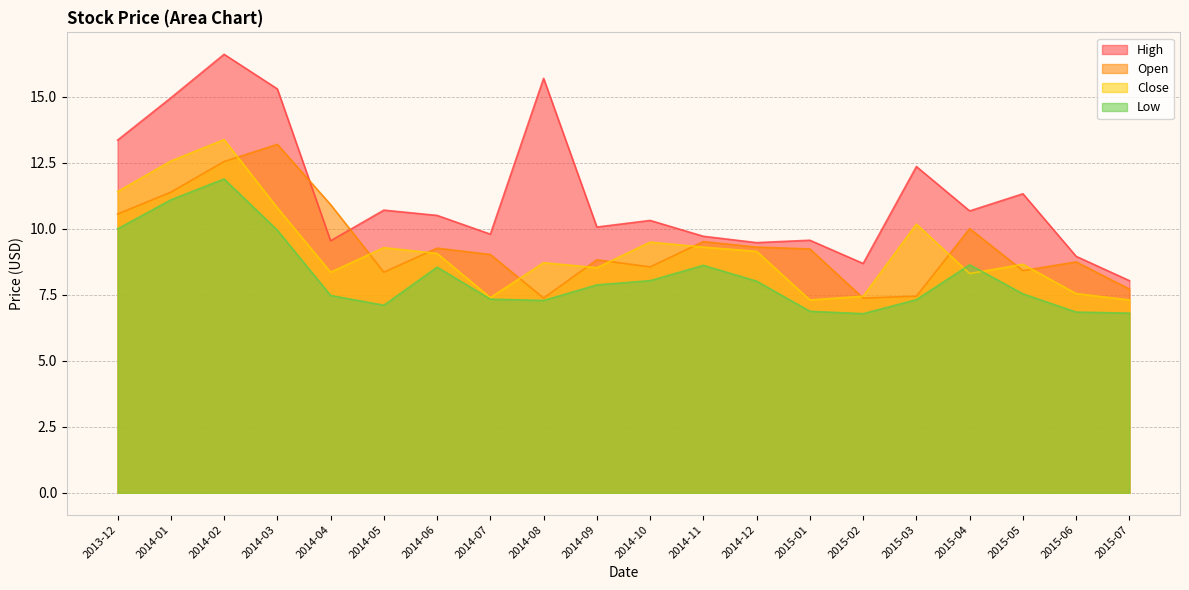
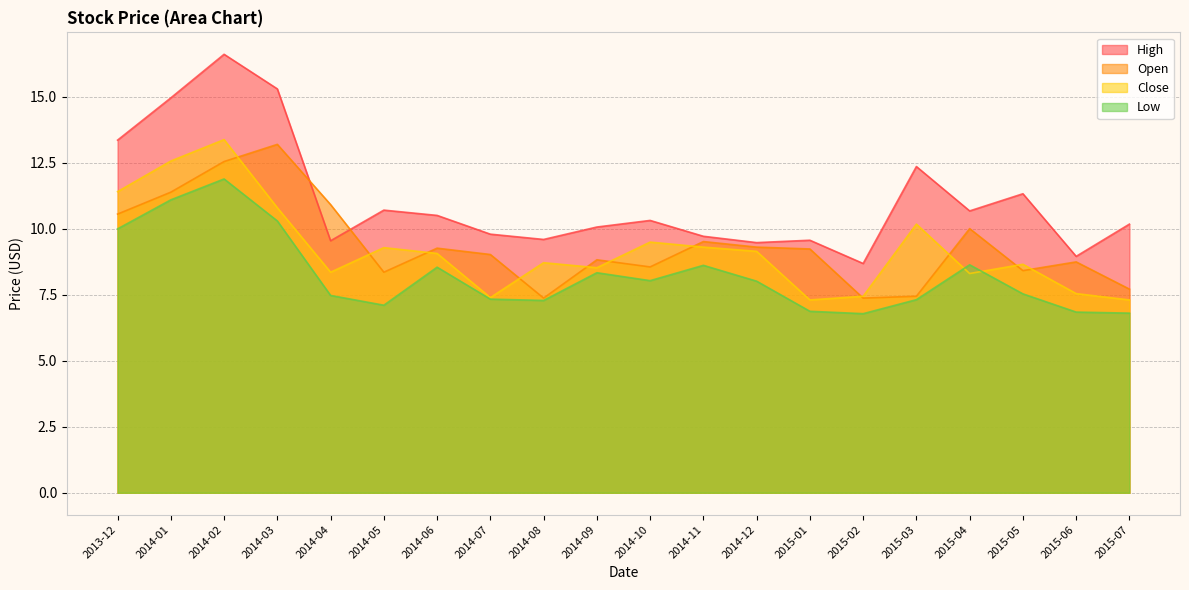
  {
    "High": {
      "2013-12": 13.4,
      "2014-01": 15.0,
      "2014-02": 16.6,
      "2014-03": 15.3,
      "2014-04": 9.5,
      "2014-05": 10.7,
      "2014-06": 10.5,
      "2014-07": 9.8,
-     "2014-08": 15.7,
+     "2014-08": 9.6,
      "2014-09": 10.1,
      "2014-10": 10.3,
      "2014-11": 9.7,
      "2014-12": 9.5,
      "2015-01": 9.6,
      "2015-02": 8.7,
      "2015-03": 12.4,
      "2015-04": 10.7,
      "2015-05": 11.3,
      "2015-06": 9.0,
-     "2015-07": 8.0
+     "2015-07": 10.2
    },
    "Low": {
      "2013-12": 10.0,
      "2014-01": 11.1,
      "2014-02": 11.9,
-     "2014-03": 9.9,
+     "2014-03": 10.3,
      "2014-04": 7.5,
      "2014-05": 7.1,
      "2014-06": 8.5,
-     "2014-09": 7.9,
+     "2014-09": 8.3,
      "2014-10": 8.0,
      "2014-11": 8.6,
      "2014-12": 8.0,
      "2015-01": 6.9,
      "2015-02": 6.8,
      "2015-03": 7.3,
      "2015-04": 8.6,
      "2015-05": 7.5,
      "2015-06": 6.8,
      "2015-07": 6.8
    }
  }
